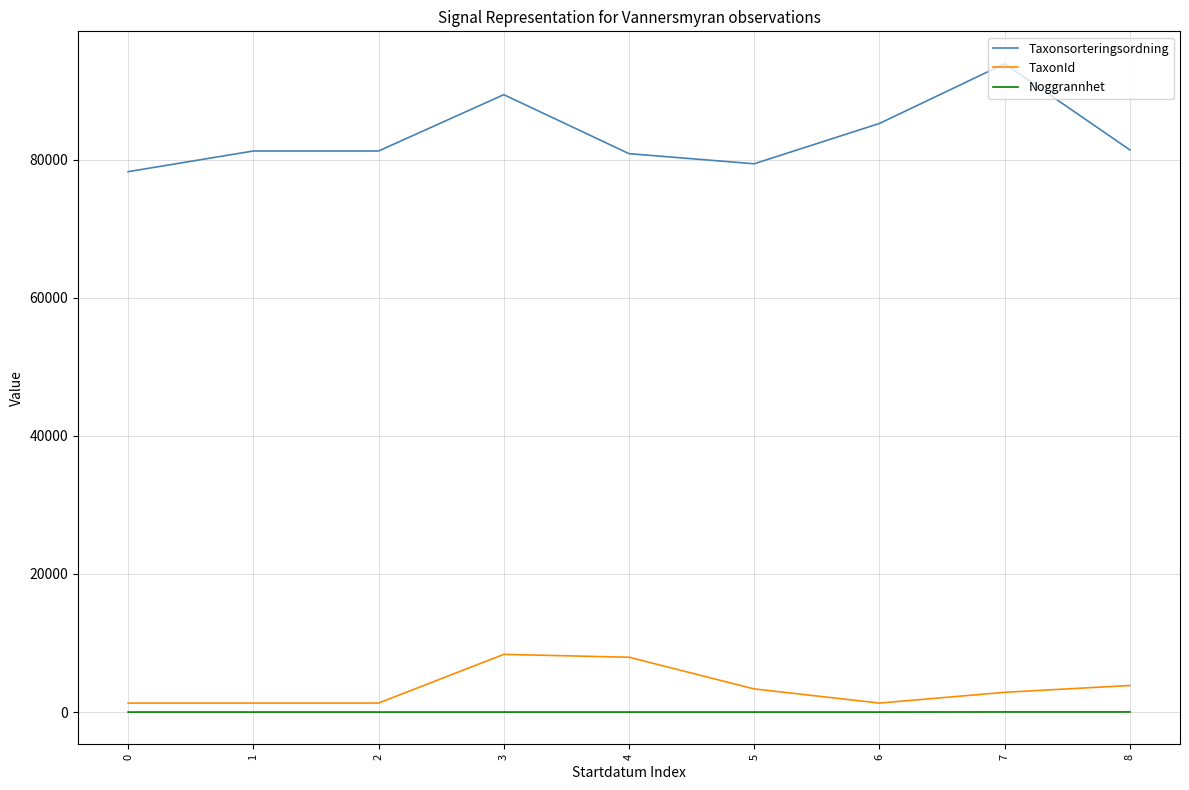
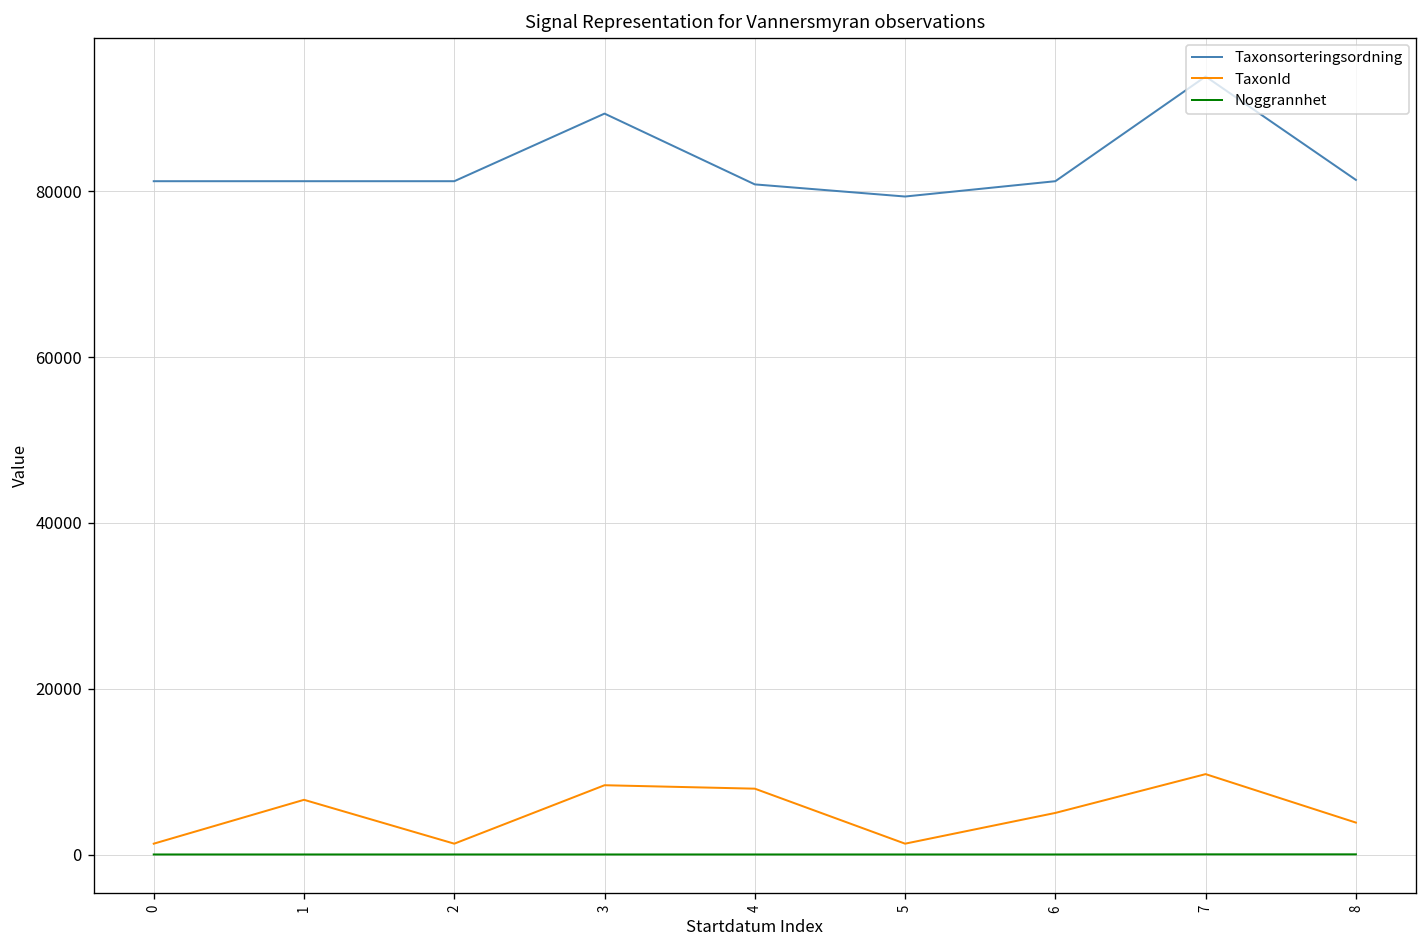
  {
    "Taxonsorteringsordning": {
-     "0": 78000,
+     "0": 81000,
      "1": 81000,
      "2": 81000,
      "3": 89000,
      "4": 81000,
      "5": 79000,
-     "6": 85000,
+     "6": 81000,
      "8": 81000
    },
    "TaxonId": {
      "0": 1000,
-     "1": 1000,
+     "1": 7000,
      "2": 1000,
      "3": 8000,
      "4": 8000,
-     "5": 3000,
-     "6": 1000,
-     "7": 3000,
+     "5": 1000,
+     "6": 5000,
+     "7": 10000,
      "8": 4000
    },
    "Noggrannhet": {
      "0": 0,
      "1": 0,
      "2": 0,
      "3": 0,
      "4": 0,
      "5": 0,
      "6": 0,
      "7": 0,
      "8": 0
    }
  }
